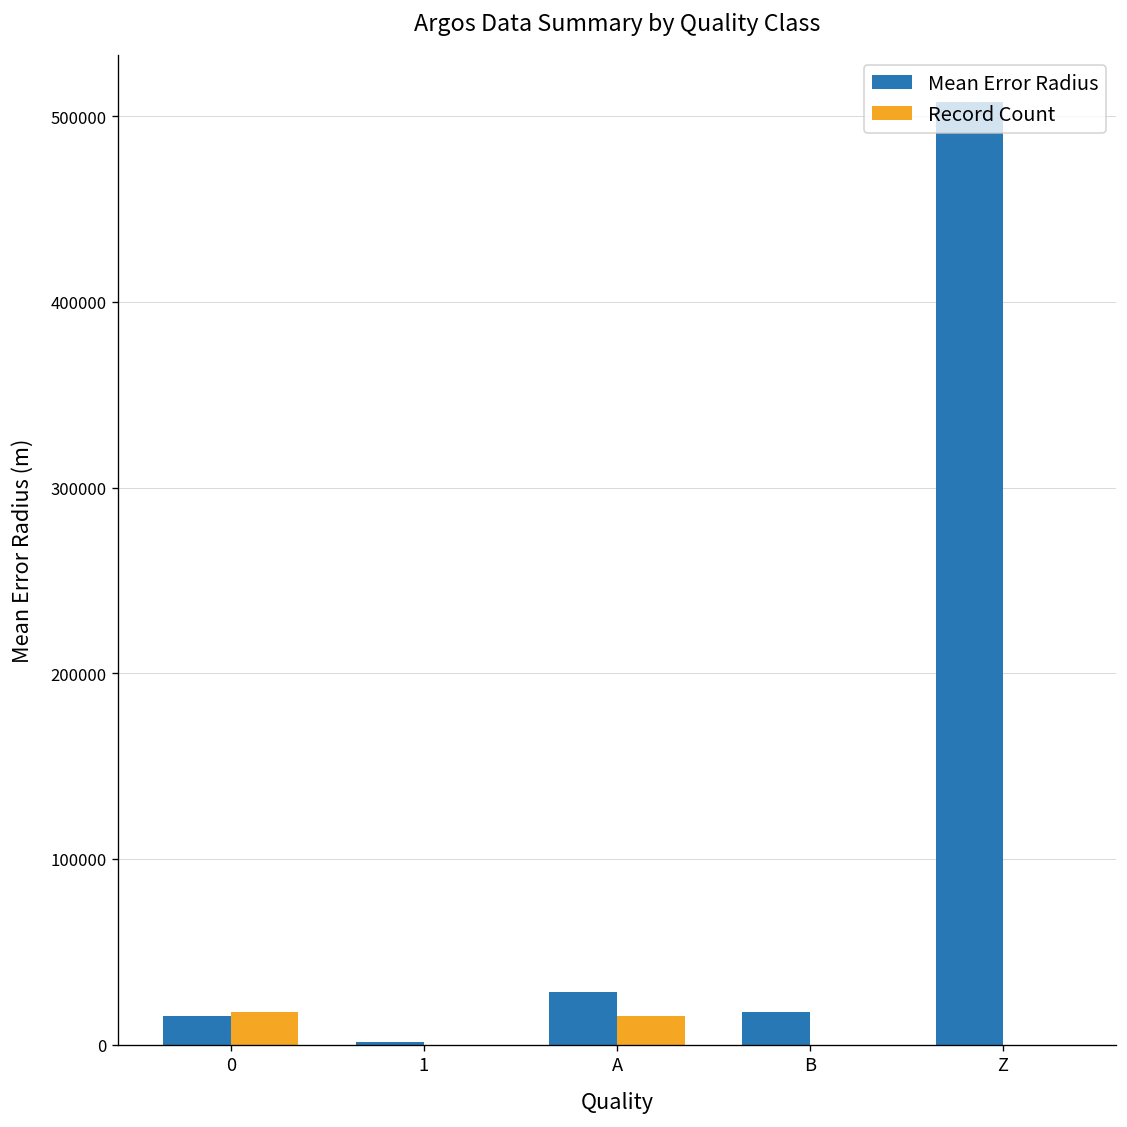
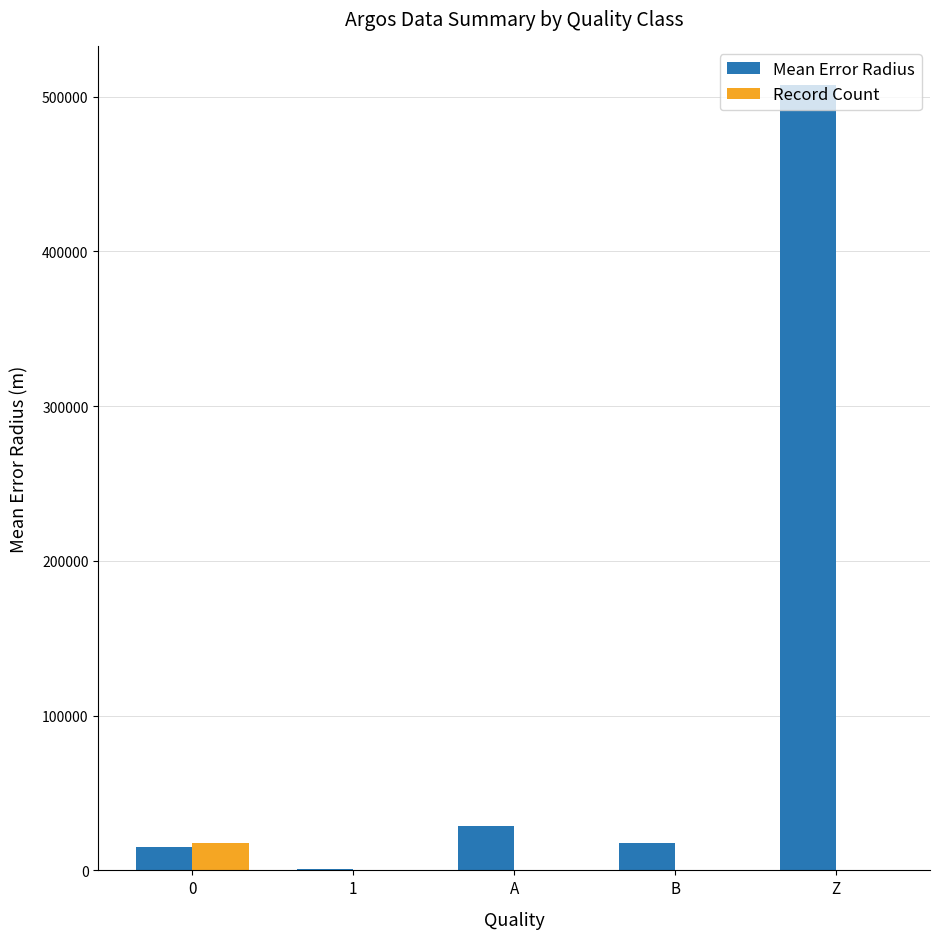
  {
    "Mean Error Radius": {
      "0": 15000,
      "A": 28000,
      "B": 18000
    },
    "Record Count": {
      "0": 17000,
-     "A": 16000
+     "A": 0
    }
  }
